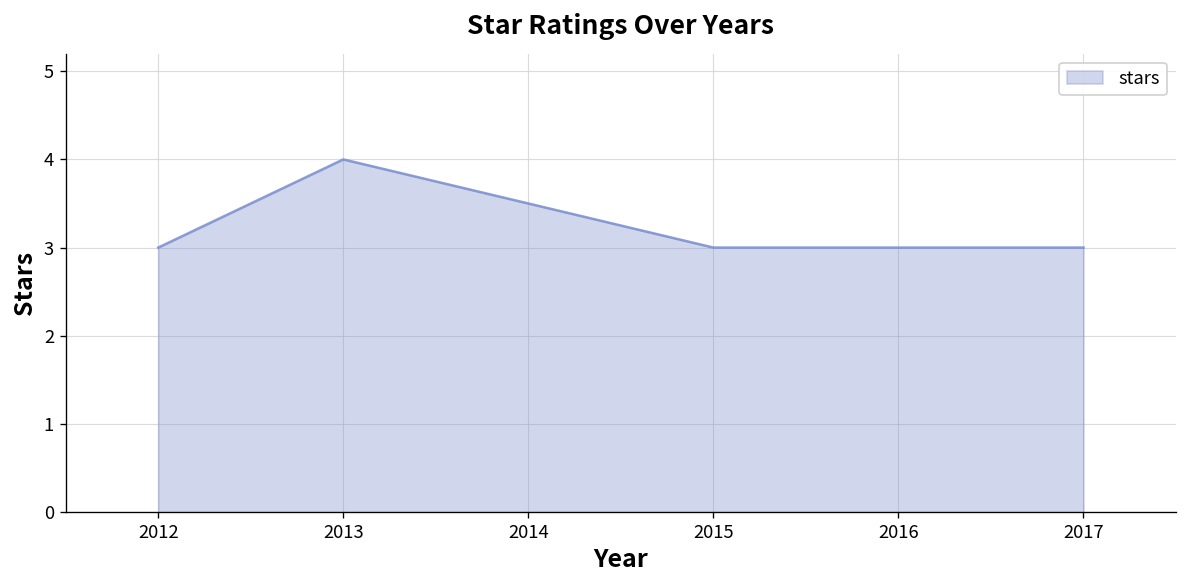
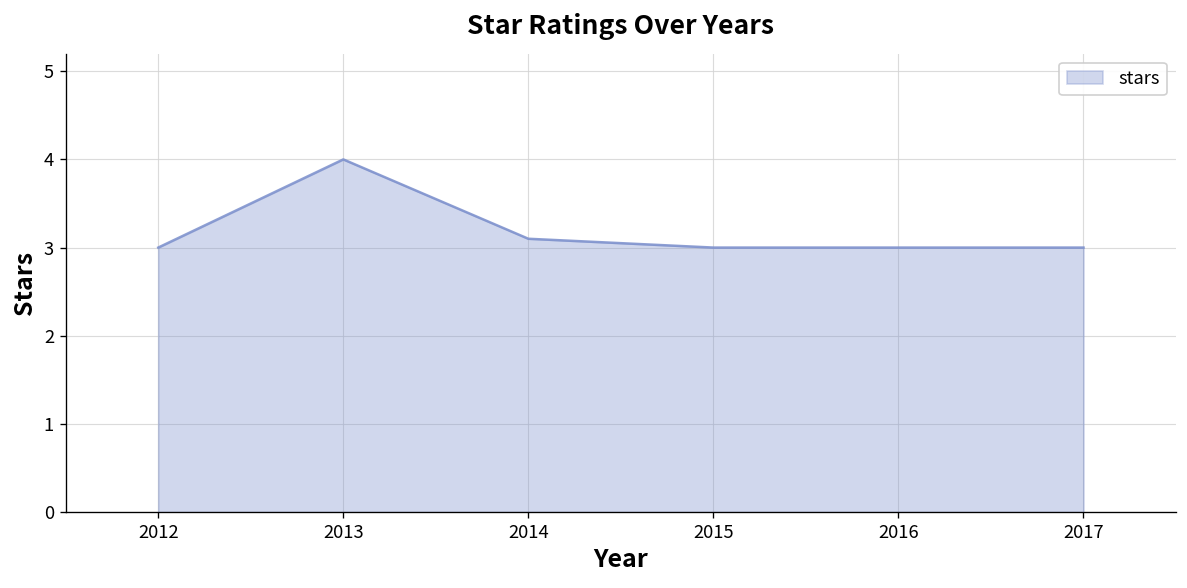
  {
    "2012": 3.0,
    "2013": 4.0,
-   "2014": 3.5,
+   "2014": 3.1,
    "2015": 3.0,
    "2017": 3.0
  }
